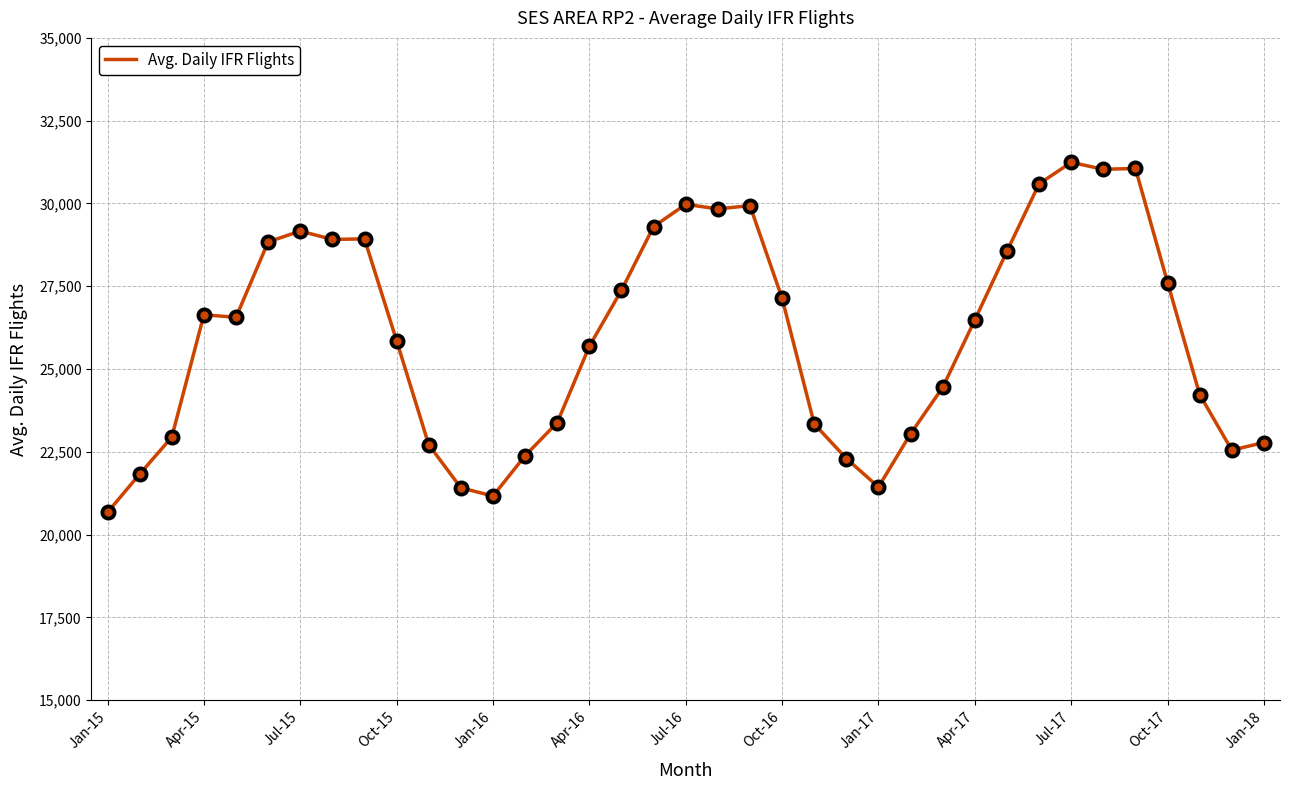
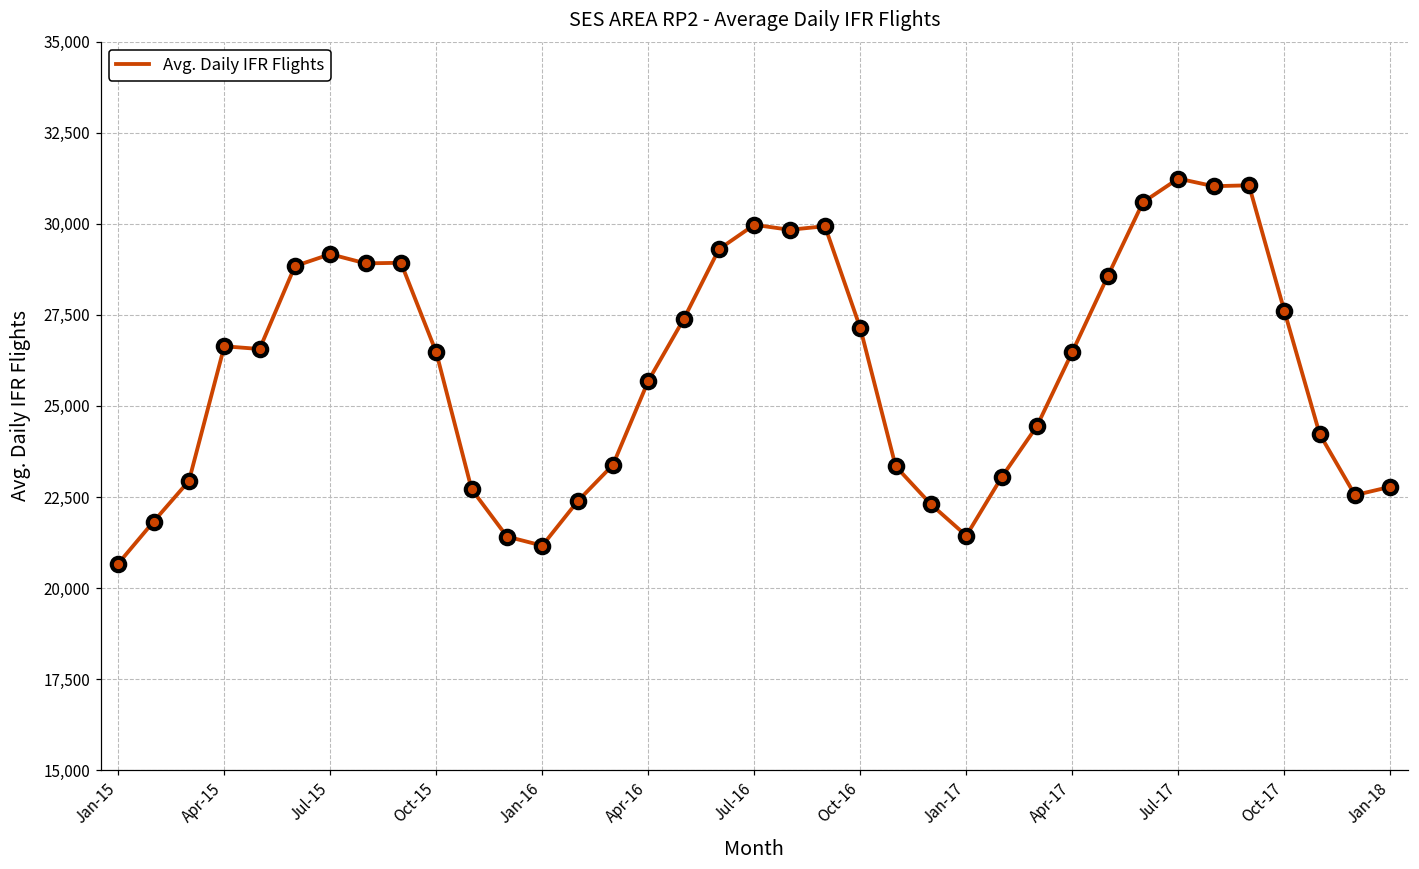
  {
    "Jan-15": "20,700",
    "Apr-15": "26,600",
    "Jul-15": "29,200",
-   "Oct-15": "25,900",
+   "Oct-15": "26,500",
    "Jan-16": "21,200",
    "Apr-16": "25,700",
    "Jul-16": "30,000",
    "Oct-16": "27,100",
    "Jan-17": "21,400",
    "Apr-17": "26,500",
    "Jul-17": "31,200",
    "Oct-17": "27,600",
    "Jan-18": "22,800"
  }
